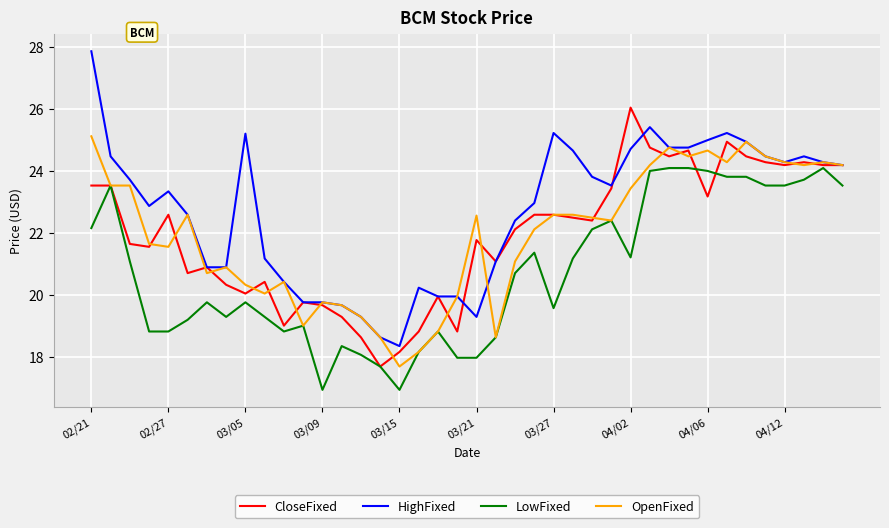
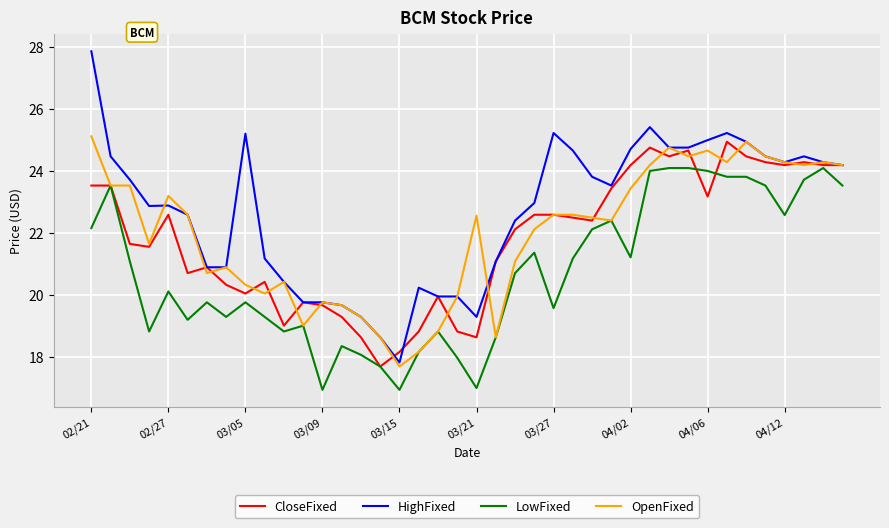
  {
    "CloseFixed": {
      "02/21": 23.5,
      "02/27": 22.6,
      "03/05": 20.0,
      "03/09": 19.7,
      "03/15": 18.2,
-     "03/21": 21.8,
-     "04/02": 26.0,
+     "03/21": 18.6,
+     "04/02": 24.2,
      "04/06": 23.2,
      "04/12": 24.2
    },
    "HighFixed": {
      "02/21": 27.9,
-     "02/27": 23.3,
+     "02/27": 22.9,
      "03/05": 25.2,
-     "03/15": 18.4,
+     "03/15": 17.8,
      "03/21": 19.3,
      "03/27": 25.2,
      "04/02": 24.7,
      "04/06": 25.0
    },
    "LowFixed": {
      "02/21": 22.2,
-     "02/27": 18.8,
+     "02/27": 20.1,
      "03/05": 19.8,
      "03/09": 16.9,
      "03/15": 16.9,
-     "03/21": 18.0,
+     "03/21": 17.0,
      "03/27": 19.6,
      "04/02": 21.2,
      "04/06": 24.0,
-     "04/12": 23.5
+     "04/12": 22.6
    },
    "OpenFixed": {
      "02/21": 25.1,
-     "02/27": 21.6,
+     "02/27": 23.2,
      "03/05": 20.3,
      "03/15": 17.7,
      "03/21": 22.6,
      "04/02": 23.4,
      "04/06": 24.7
    }
  }
